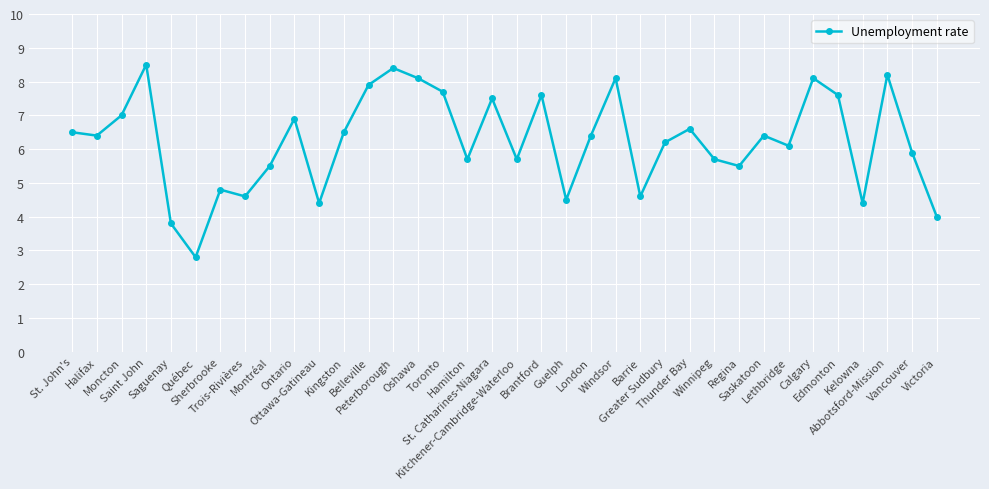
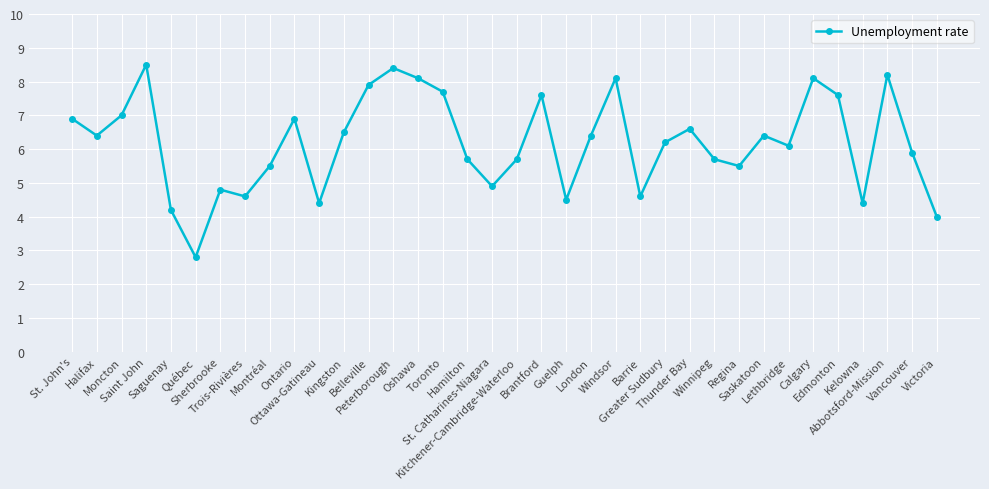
  {
-   "St. John's": 6.5,
+   "St. John's": 6.9,
    "Halifax": 6.4,
    "Moncton": 7.0,
    "Saint John": 8.5,
-   "Saguenay": 3.8,
+   "Saguenay": 4.2,
    "Québec": 2.8,
    "Sherbrooke": 4.8,
    "Trois-Rivières": 4.6,
    "Montréal": 5.5,
    "Ontario": 6.9,
    "Ottawa-Gatineau": 4.4,
    "Kingston": 6.5,
    "Belleville": 7.9,
    "Peterborough": 8.4,
    "Oshawa": 8.1,
    "Toronto": 7.7,
    "Hamilton": 5.7,
-   "St. Catharines-Niagara": 7.5,
+   "St. Catharines-Niagara": 4.9,
    "Kitchener-Cambridge-Waterloo": 5.7,
    "Brantford": 7.6,
    "Guelph": 4.5,
    "London": 6.4,
    "Windsor": 8.1,
    "Barrie": 4.6,
    "Greater Sudbury": 6.2,
    "Thunder Bay": 6.6,
    "Winnipeg": 5.7,
    "Regina": 5.5,
    "Saskatoon": 6.4,
    "Lethbridge": 6.1,
    "Calgary": 8.1,
    "Edmonton": 7.6,
    "Kelowna": 4.4,
    "Abbotsford-Mission": 8.2,
    "Vancouver": 5.9,
    "Victoria": 4.0
  }
